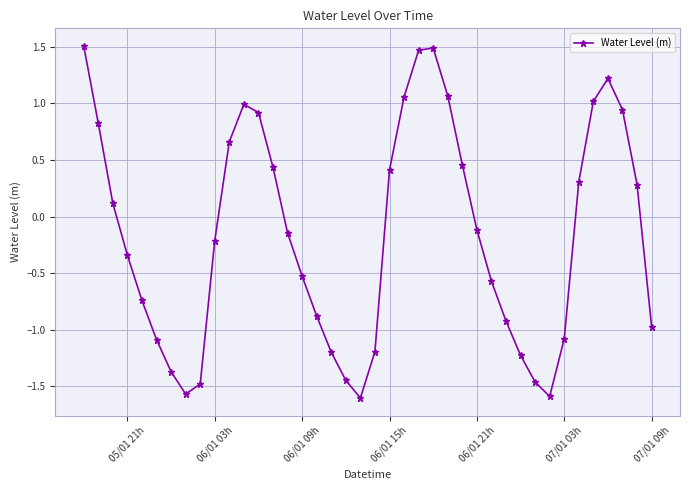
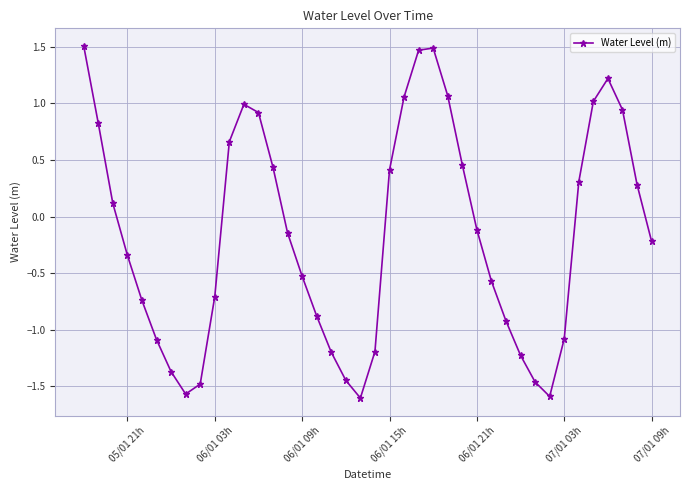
  {
    "05/01 21h": -0.34,
-   "06/01 03h": -0.21,
+   "06/01 03h": -0.71,
    "06/01 09h": -0.53,
    "06/01 15h": 0.41,
    "06/01 21h": -0.12,
    "07/01 03h": -1.08,
-   "07/01 09h": -0.97
+   "07/01 09h": -0.22
  }
